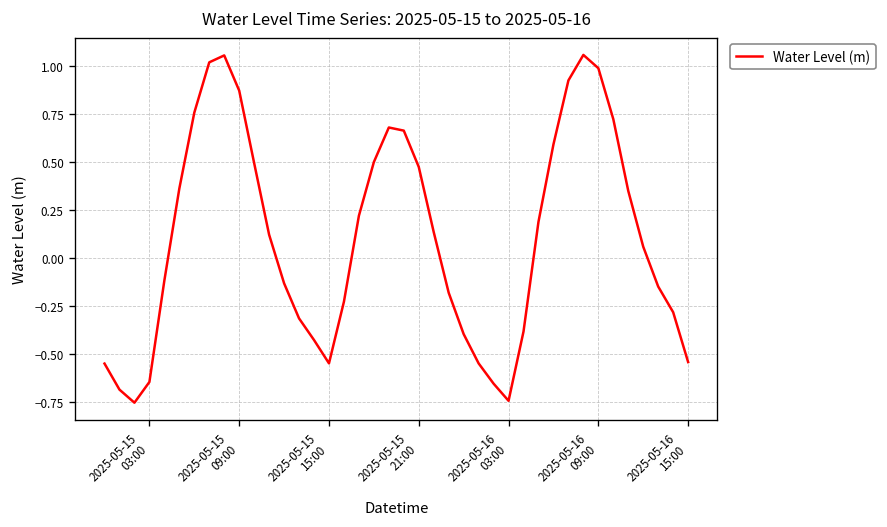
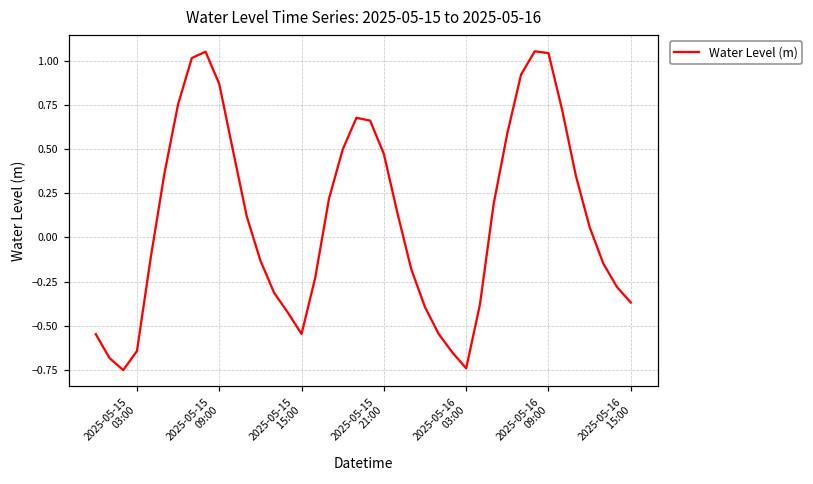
  {
    "2025-05-15 03:00": -0.65,
    "2025-05-15 09:00": 0.87,
    "2025-05-15 15:00": -0.55,
    "2025-05-15 21:00": 0.47,
    "2025-05-16 03:00": -0.74,
-   "2025-05-16 09:00": 0.99,
-   "2025-05-16 15:00": -0.54
+   "2025-05-16 09:00": 1.05,
+   "2025-05-16 15:00": -0.37
  }
